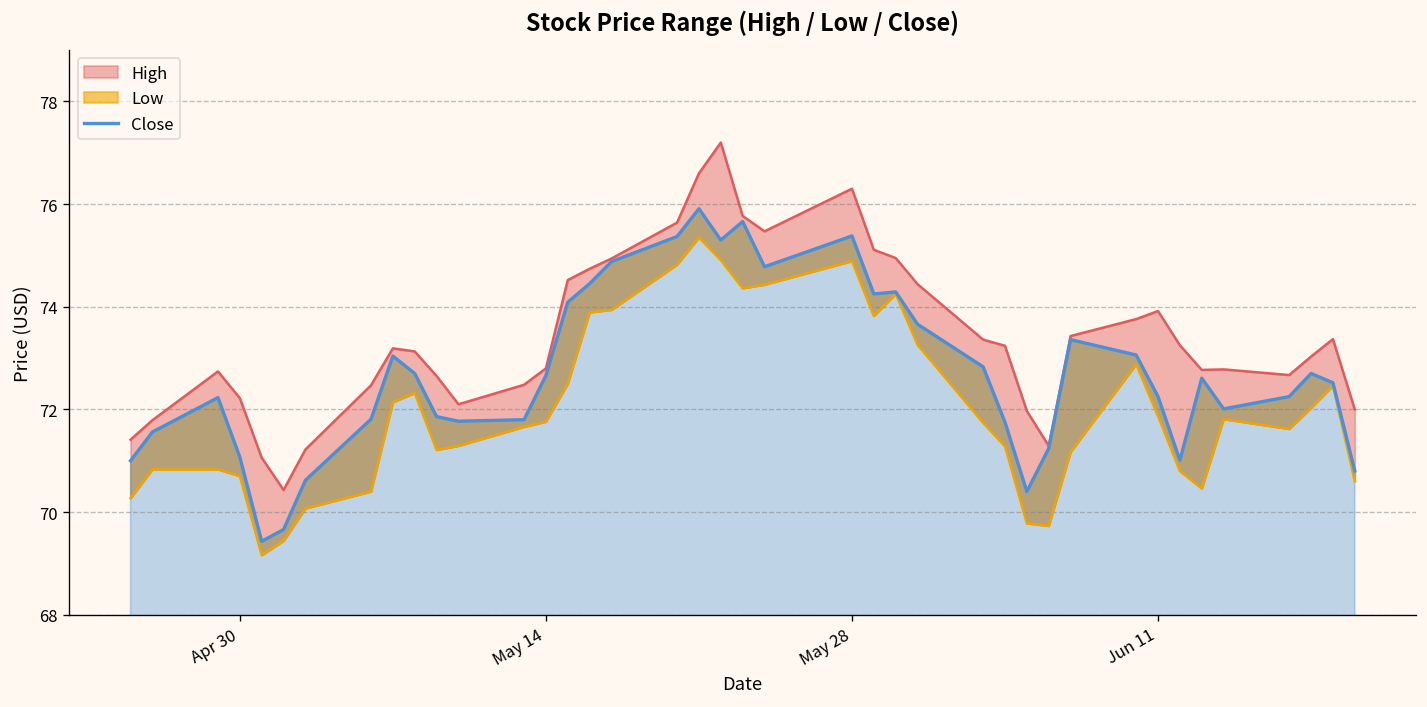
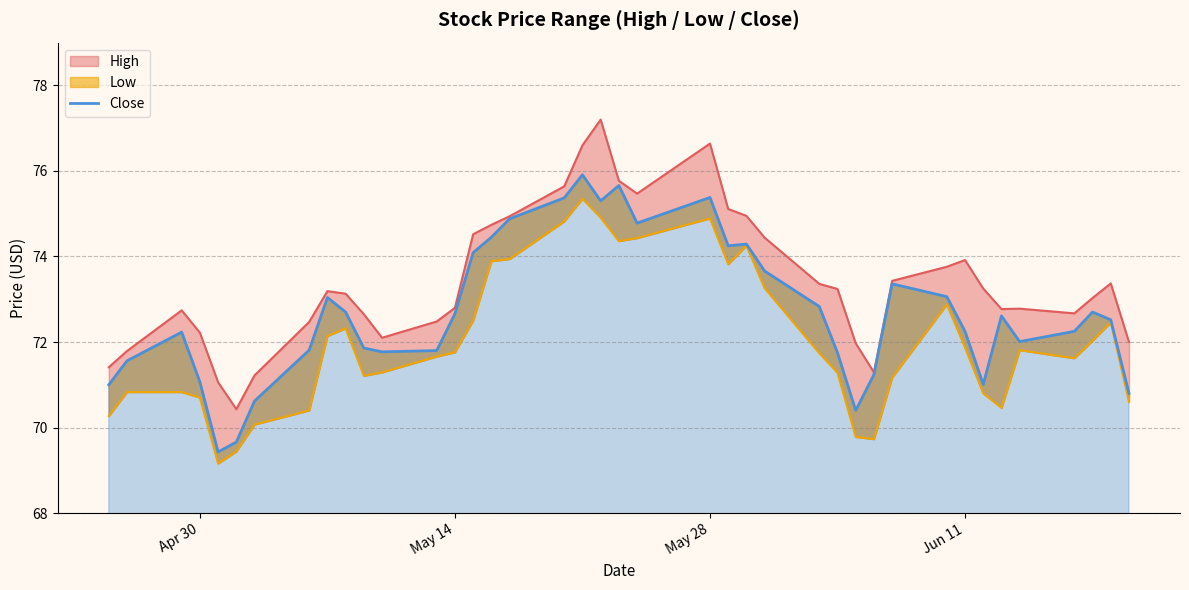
  {
    "High": {
      "Apr 30": 72.2,
      "May 14": 72.8,
-     "May 28": 76.3,
+     "May 28": 76.6,
      "Jun 11": 73.9
    }
  }
